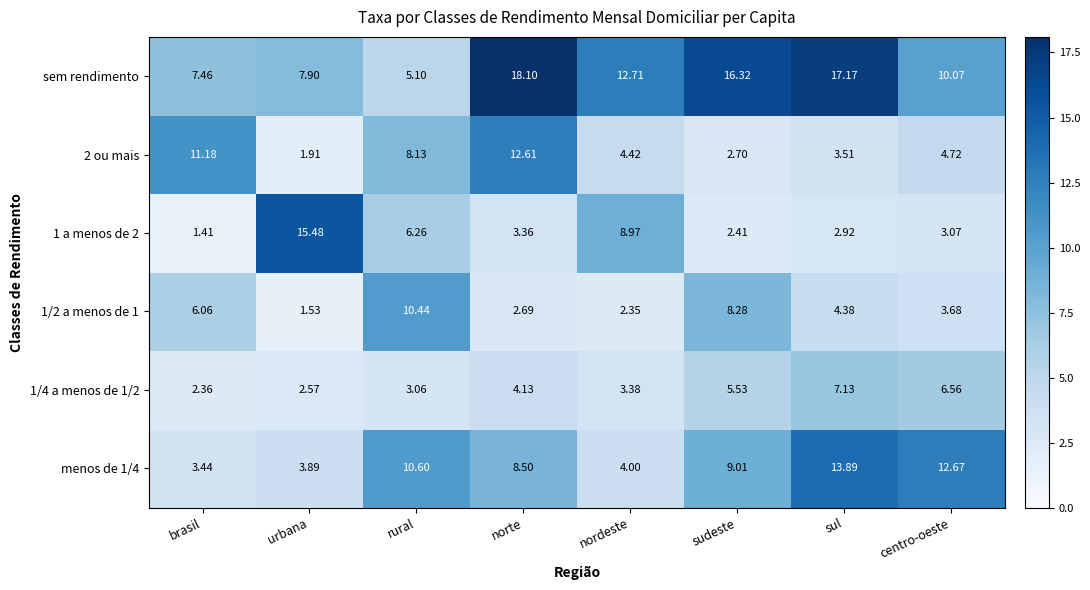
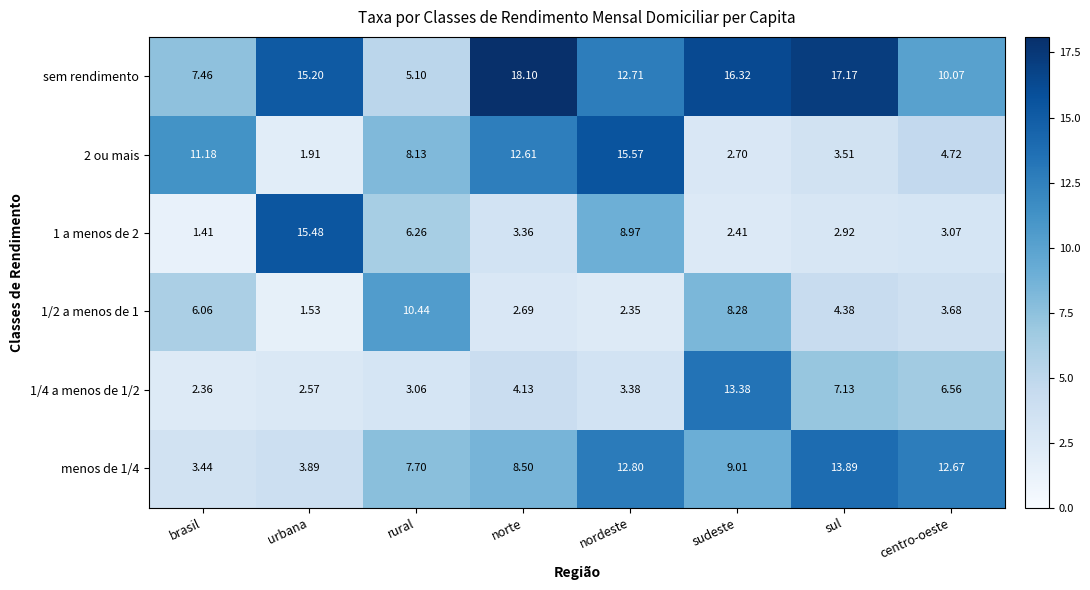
  {
    "sem rendimento": {
      "brasil": 7.46,
-     "urbana": 7.90,
+     "urbana": 15.20,
      "rural": 5.10,
      "norte": 18.10,
      "nordeste": 12.71,
      "sudeste": 16.32,
      "sul": 17.17,
      "centro-oeste": 10.07
    },
    "2 ou mais": {
      "brasil": 11.18,
      "urbana": 1.91,
      "rural": 8.13,
      "norte": 12.61,
-     "nordeste": 4.42,
+     "nordeste": 15.57,
      "sudeste": 2.70,
      "sul": 3.51,
      "centro-oeste": 4.72
    },
    "1 a menos de 2": {
      "brasil": 1.41,
      "urbana": 15.48,
      "rural": 6.26,
      "norte": 3.36,
      "nordeste": 8.97,
      "sudeste": 2.41,
      "sul": 2.92,
      "centro-oeste": 3.07
    },
    "1/2 a menos de 1": {
      "brasil": 6.06,
      "urbana": 1.53,
      "rural": 10.44,
      "norte": 2.69,
      "nordeste": 2.35,
      "sudeste": 8.28,
      "sul": 4.38,
      "centro-oeste": 3.68
    },
    "1/4 a menos de 1/2": {
      "brasil": 2.36,
      "urbana": 2.57,
      "rural": 3.06,
      "norte": 4.13,
      "nordeste": 3.38,
-     "sudeste": 5.53,
+     "sudeste": 13.38,
      "sul": 7.13,
      "centro-oeste": 6.56
    },
    "menos de 1/4": {
      "brasil": 3.44,
      "urbana": 3.89,
-     "rural": 10.60,
+     "rural": 7.70,
      "norte": 8.50,
-     "nordeste": 4.00,
+     "nordeste": 12.80,
      "sudeste": 9.01,
      "sul": 13.89,
      "centro-oeste": 12.67
    }
  }
